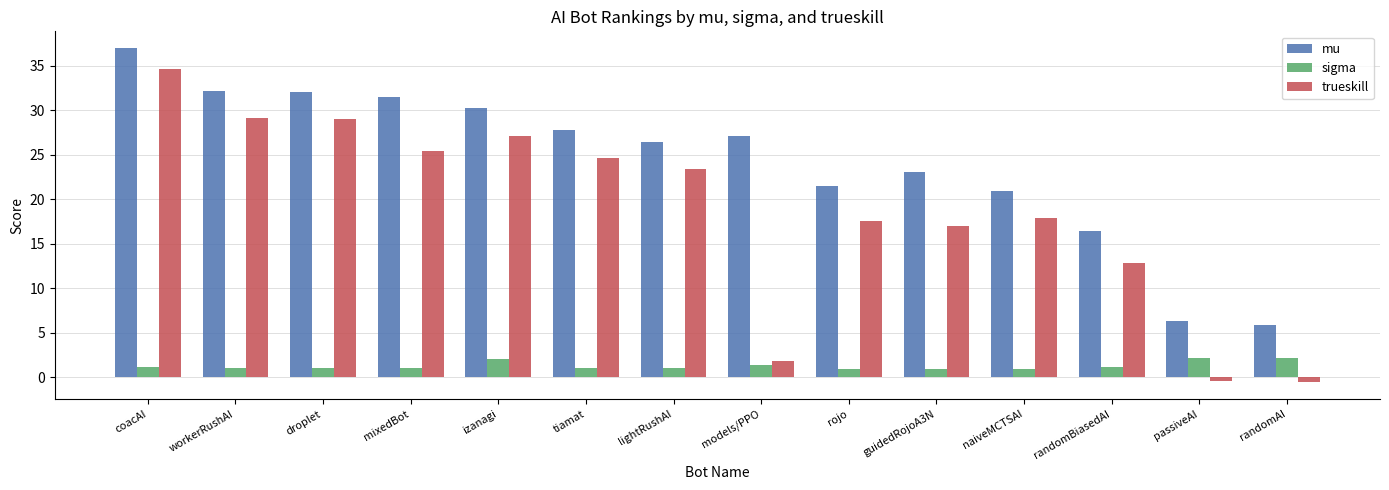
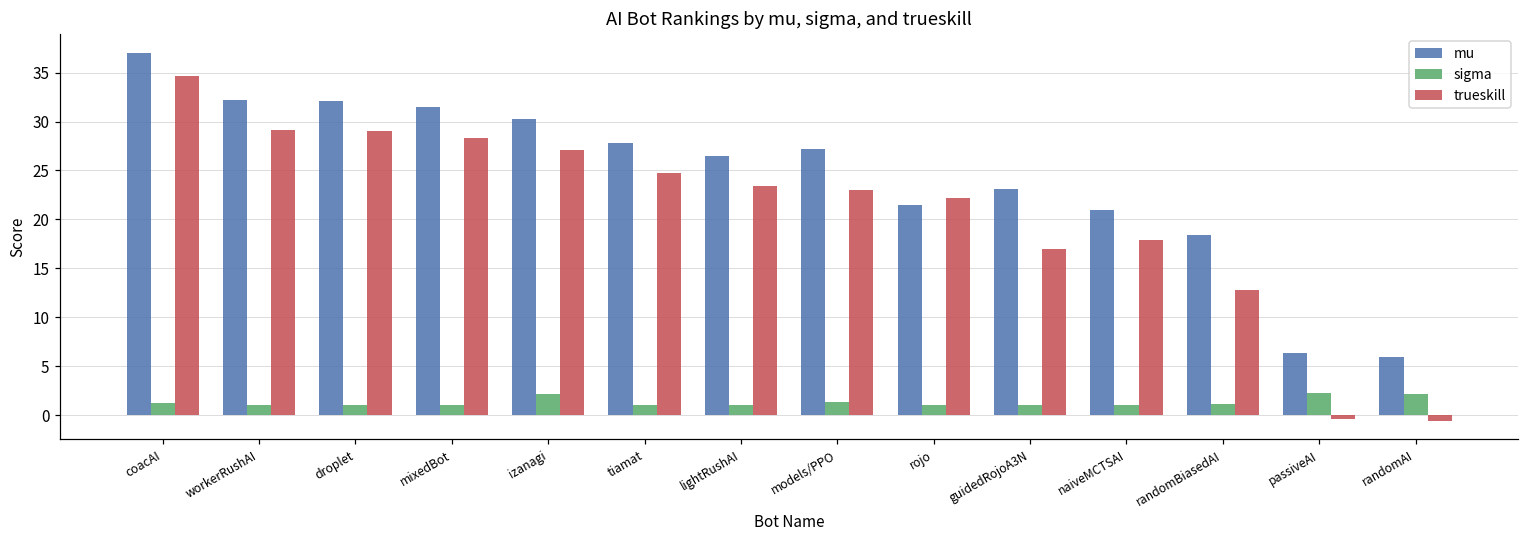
  {
    "mu": {
      "coacAI": 37,
      "workerRushAI": 32,
      "droplet": 32,
      "mixedBot": 31,
      "izanagi": 30,
      "tiamat": 28,
      "lightRushAI": 26,
      "models/PPO": 27,
      "rojo": 22,
      "guidedRojoA3N": 23,
      "naiveMCTSAI": 21,
-     "randomBiasedAI": 16,
+     "randomBiasedAI": 18,
      "passiveAI": 6,
      "randomAI": 6
    },
    "sigma": {
      "coacAI": 1,
      "workerRushAI": 1,
      "droplet": 1,
      "mixedBot": 1,
      "izanagi": 2,
      "tiamat": 1,
      "lightRushAI": 1,
      "models/PPO": 1,
      "rojo": 1,
      "guidedRojoA3N": 1,
      "naiveMCTSAI": 1,
      "randomBiasedAI": 1,
      "passiveAI": 2,
      "randomAI": 2
    },
    "trueskill": {
      "coacAI": 35,
      "workerRushAI": 29,
      "droplet": 29,
-     "mixedBot": 25,
+     "mixedBot": 28,
      "izanagi": 27,
      "tiamat": 25,
      "lightRushAI": 23,
-     "models/PPO": 2,
-     "rojo": 18,
+     "models/PPO": 23,
+     "rojo": 22,
      "guidedRojoA3N": 17,
      "naiveMCTSAI": 18,
      "randomBiasedAI": 13,
      "passiveAI": 0,
      "randomAI": -1
    }
  }
